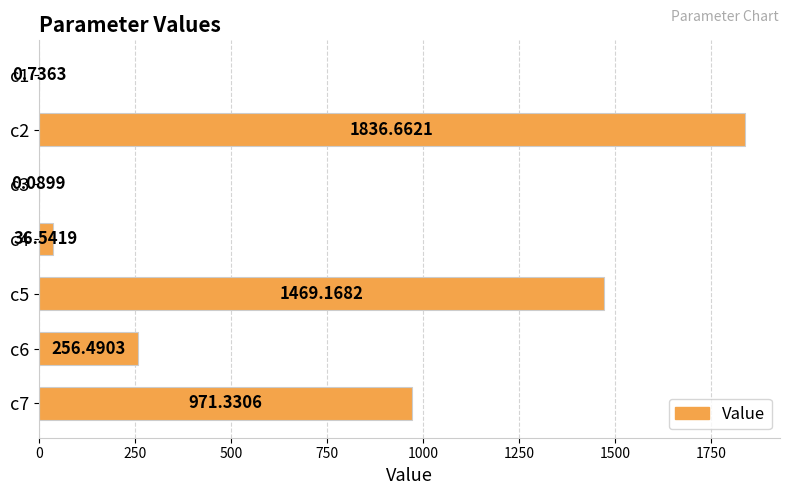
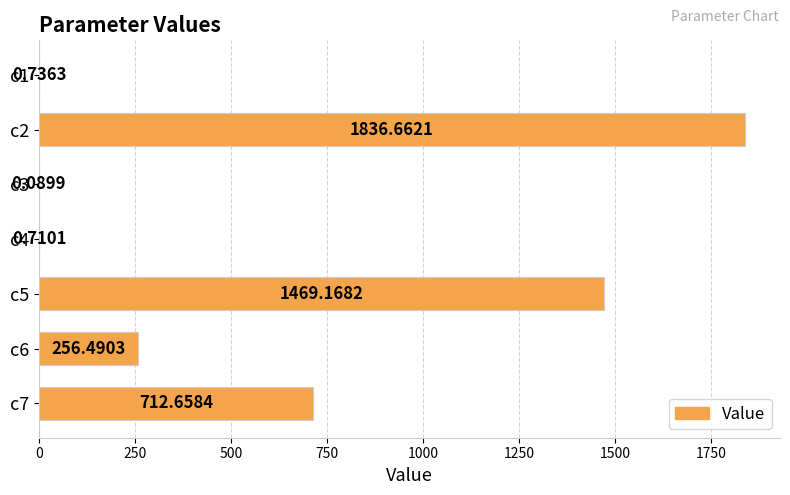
  {
    "c1": 0.7363,
    "c2": 1836.6621,
    "c3": 0.0899,
-   "c4": 36.5419,
+   "c4": 0.7101,
    "c5": 1469.1682,
    "c6": 256.4903,
-   "c7": 971.3306
+   "c7": 712.6584
  }
